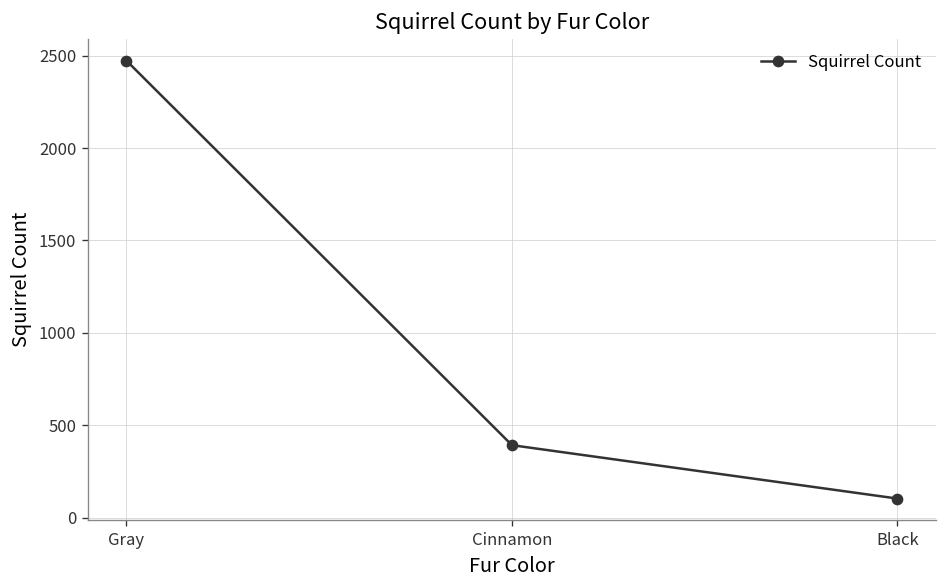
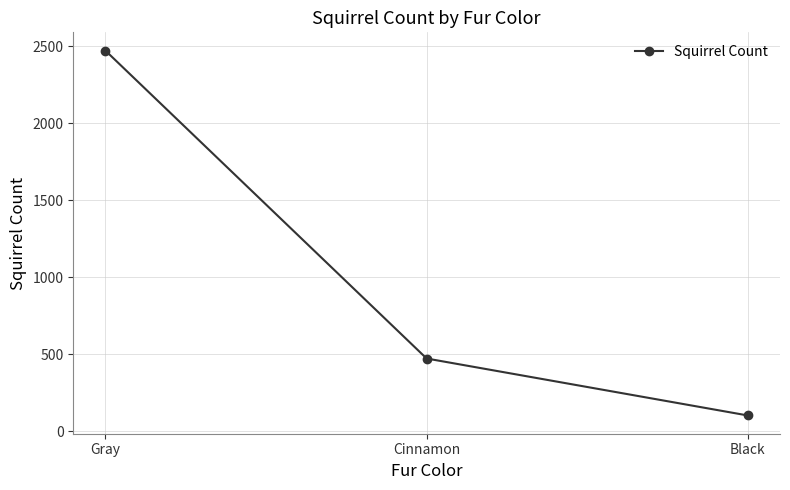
  {
    "Gray": 2470,
-   "Cinnamon": 390,
+   "Cinnamon": 470,
    "Black": 100
  }
